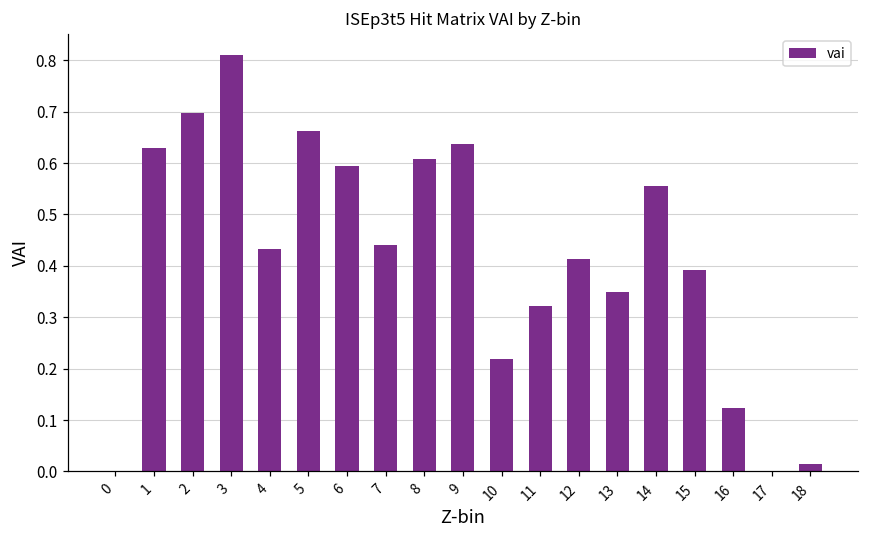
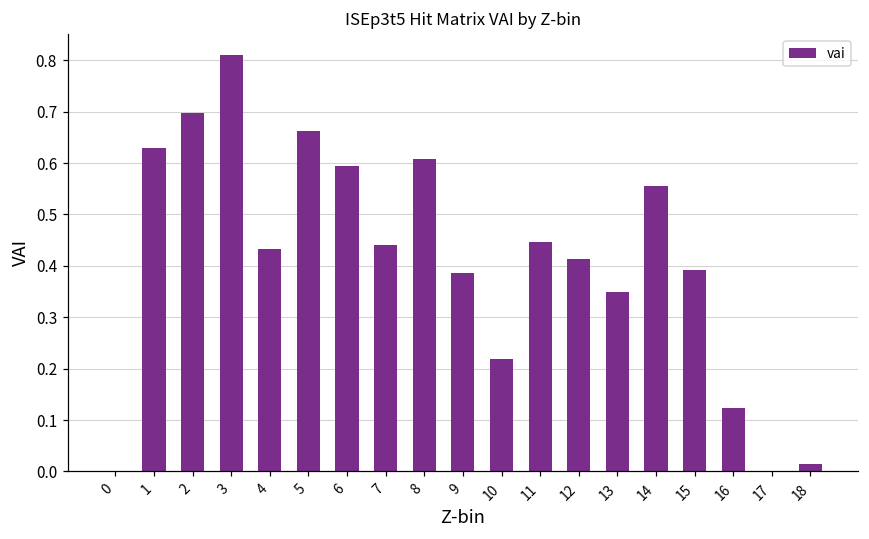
  {
    "0": 0.00,
    "1": 0.63,
    "2": 0.70,
    "3": 0.81,
    "4": 0.43,
    "5": 0.66,
    "6": 0.59,
    "7": 0.44,
    "8": 0.61,
-   "9": 0.64,
+   "9": 0.39,
    "10": 0.22,
-   "11": 0.32,
+   "11": 0.45,
    "12": 0.41,
    "13": 0.35,
    "14": 0.56,
    "15": 0.39,
    "16": 0.12,
    "18": 0.02
  }
